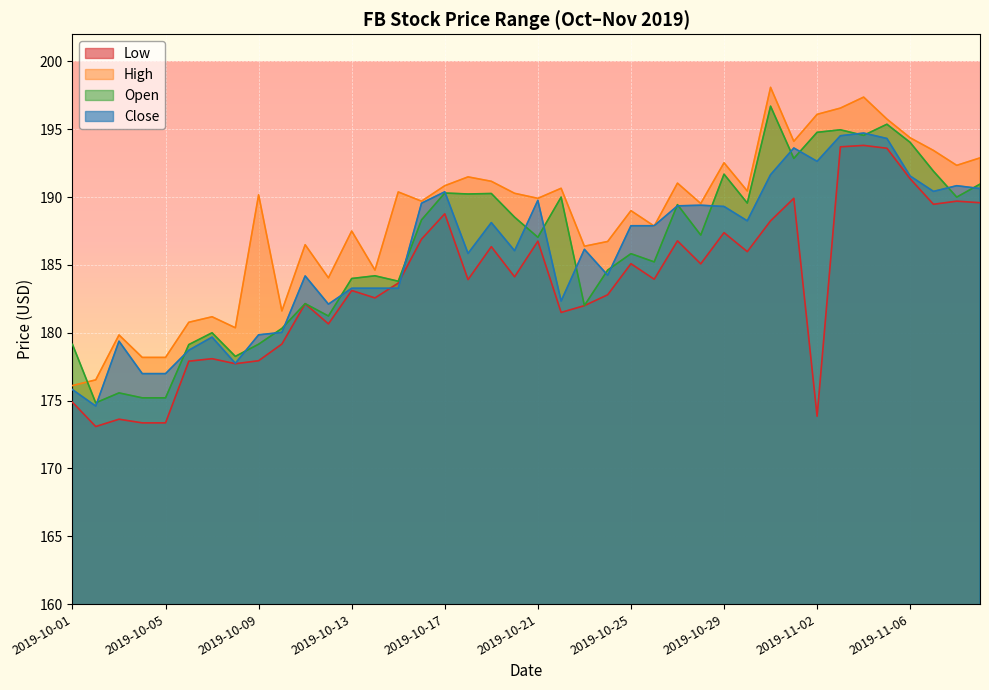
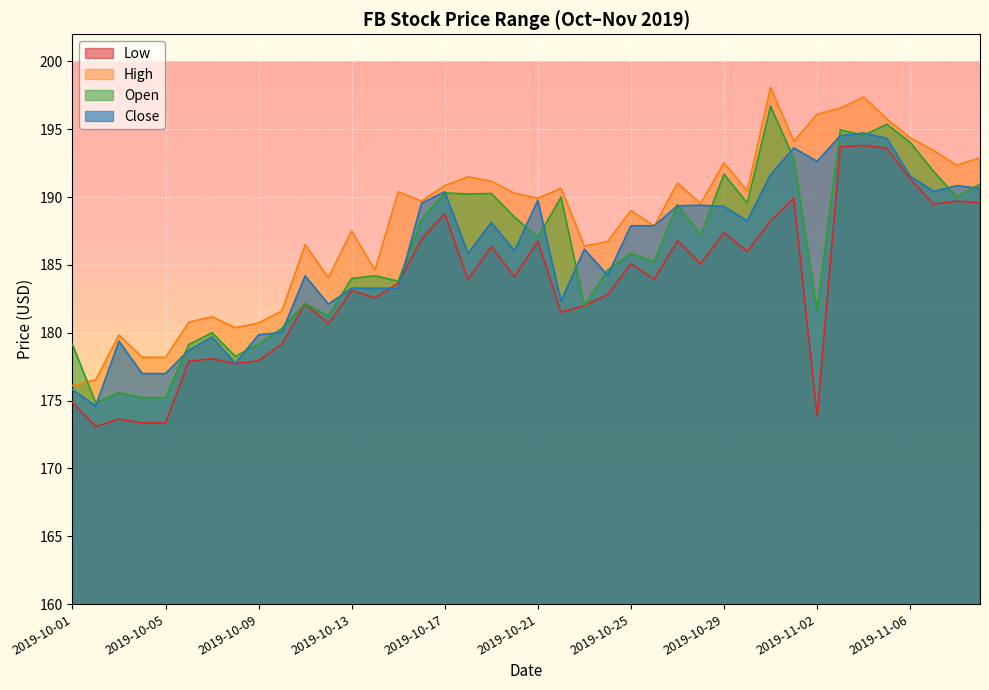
  {
    "Low": {
      "2019-10-01": 174.9,
      "2019-10-05": 173.4,
      "2019-10-09": 177.9,
      "2019-10-17": 188.8,
      "2019-10-21": 186.8,
      "2019-10-25": 185.1,
      "2019-10-29": 187.4,
      "2019-11-02": 173.9,
      "2019-11-06": 191.4
    },
    "High": {
      "2019-10-01": 176.1,
      "2019-10-05": 178.2,
-     "2019-10-09": 190.2,
+     "2019-10-09": 180.7,
      "2019-10-13": 187.5,
      "2019-10-17": 190.8,
      "2019-10-25": 189.0,
      "2019-10-29": 192.5,
      "2019-11-02": 196.1,
      "2019-11-06": 194.4
    },
    "Open": {
      "2019-10-01": 179.2,
      "2019-10-05": 175.2,
      "2019-10-09": 179.2,
      "2019-10-13": 184.0,
      "2019-10-21": 187.0,
      "2019-10-25": 185.8,
      "2019-10-29": 191.7,
-     "2019-11-02": 194.8,
+     "2019-11-02": 181.7,
      "2019-11-06": 194.0
    },
    "Close": {
      "2019-10-01": 175.8,
      "2019-10-05": 177.0,
      "2019-10-09": 179.9,
      "2019-10-25": 187.9,
      "2019-10-29": 189.3,
      "2019-11-02": 192.6,
      "2019-11-06": 191.6
    }
  }
